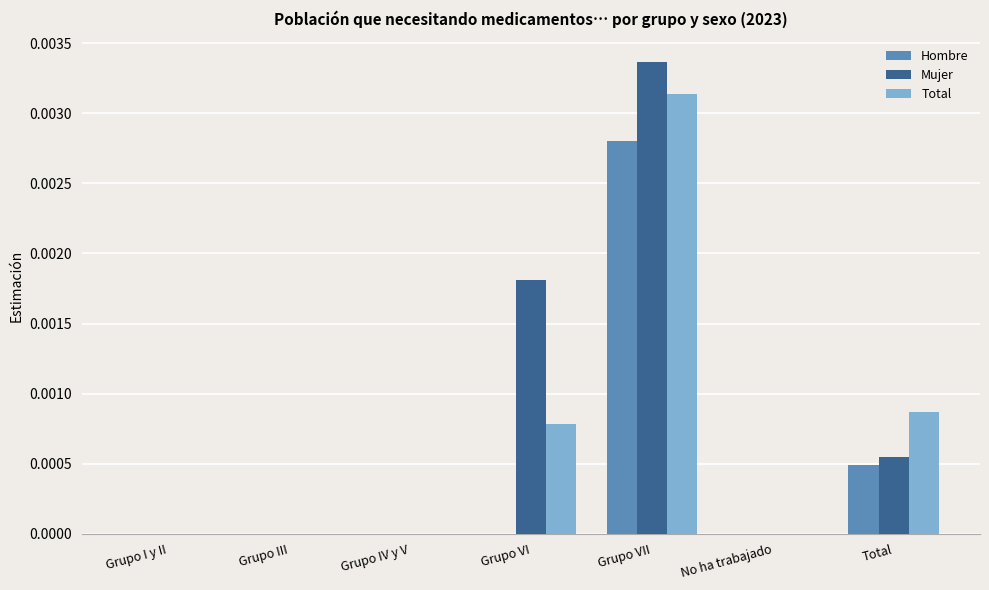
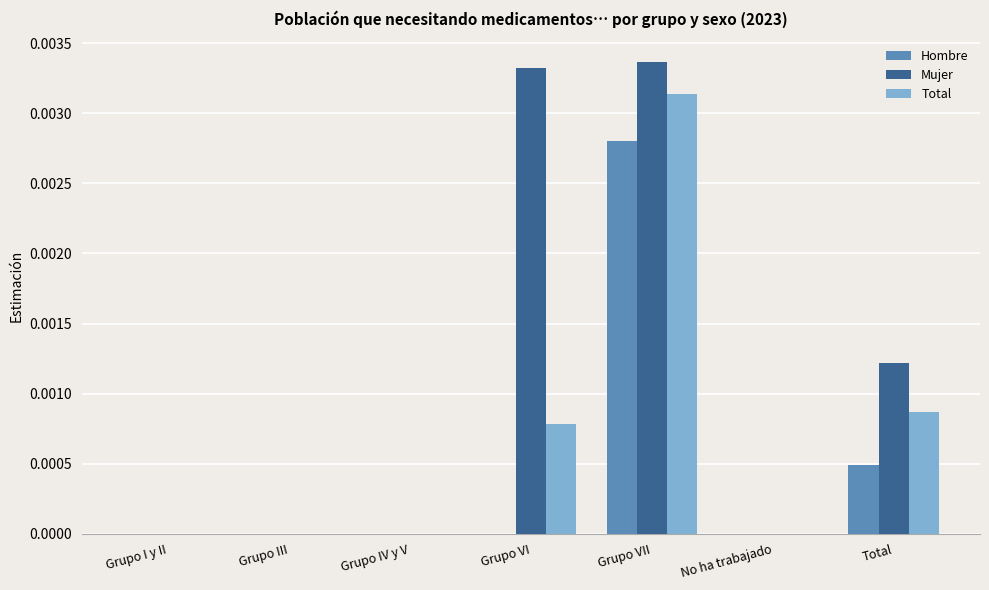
  {
    "Mujer": {
      "Grupo I y II": 0.00000,
      "Grupo III": 0.00000,
      "Grupo IV y V": 0.00000,
-     "Grupo VI": 0.00181,
+     "Grupo VI": 0.00332,
      "Grupo VII": 0.00337,
      "No ha trabajado": 0.00000,
-     "Total": 0.00054
+     "Total": 0.00122
    }
  }
